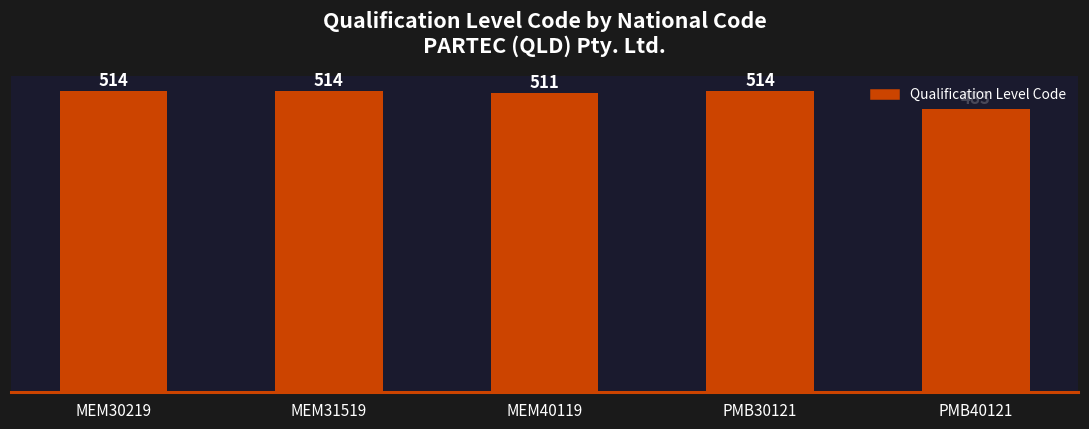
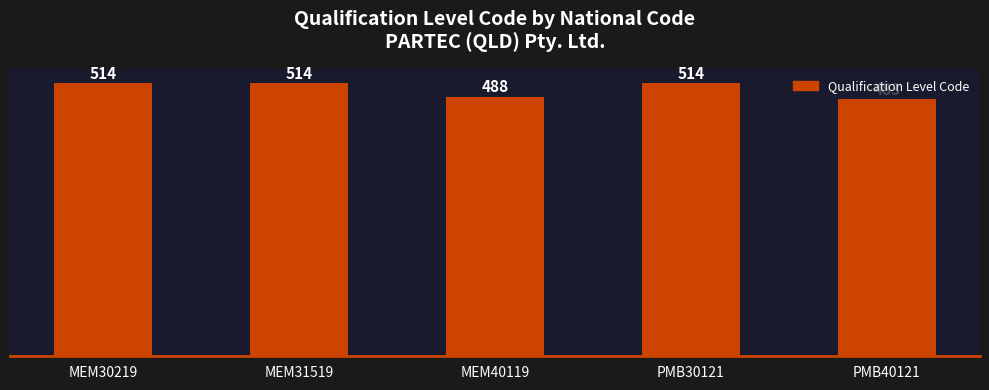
  {
    "MEM30219": 514,
    "MEM31519": 514,
-   "MEM40119": 511,
+   "MEM40119": 488,
    "PMB30121": 514
  }
